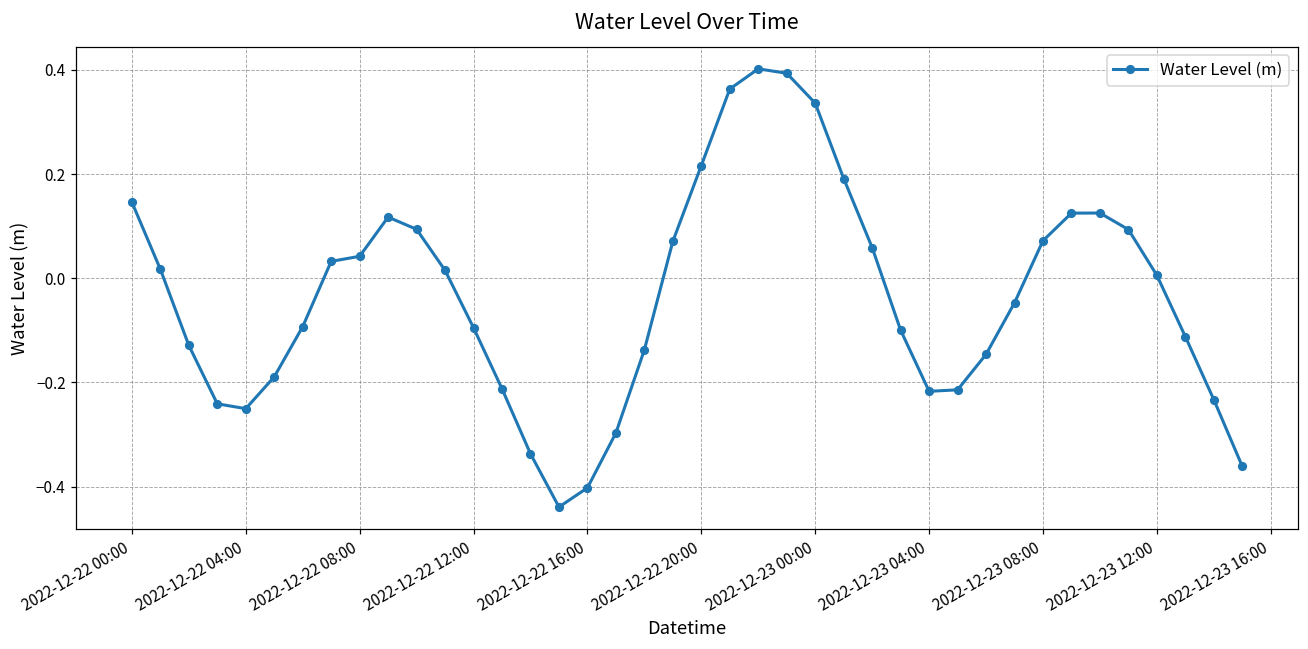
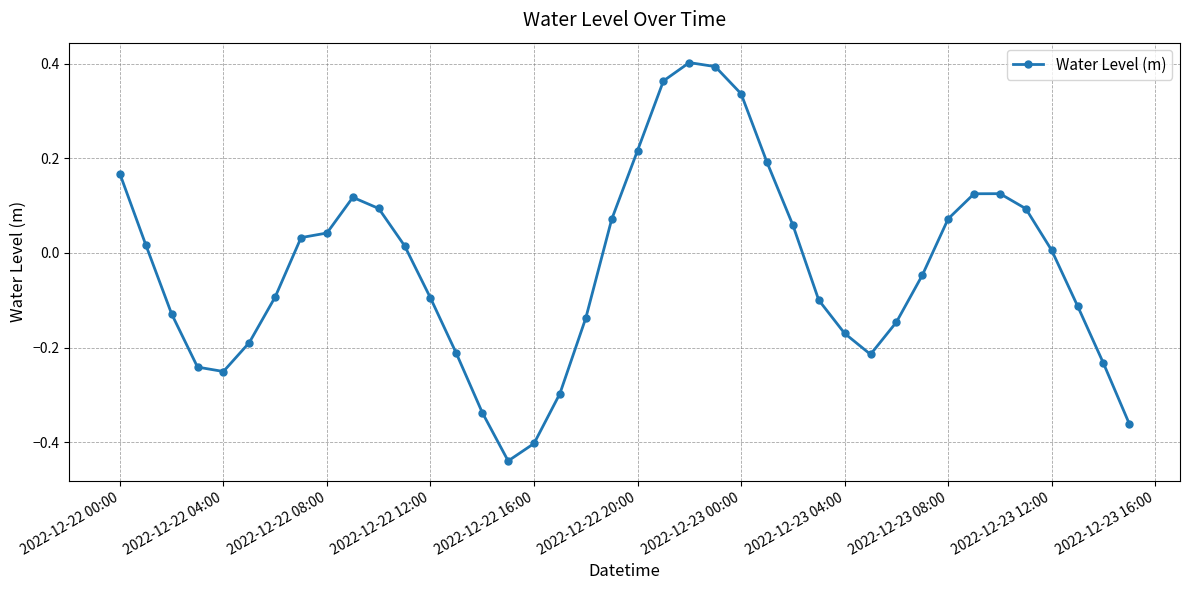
  {
-   "2022-12-22 00:00": 0.15,
+   "2022-12-22 00:00": 0.17,
    "2022-12-22 04:00": -0.25,
    "2022-12-22 08:00": 0.04,
    "2022-12-22 12:00": -0.10,
    "2022-12-22 16:00": -0.40,
    "2022-12-22 20:00": 0.22,
    "2022-12-23 00:00": 0.34,
-   "2022-12-23 04:00": -0.22,
+   "2022-12-23 04:00": -0.17,
    "2022-12-23 08:00": 0.07,
    "2022-12-23 12:00": 0.01
  }
